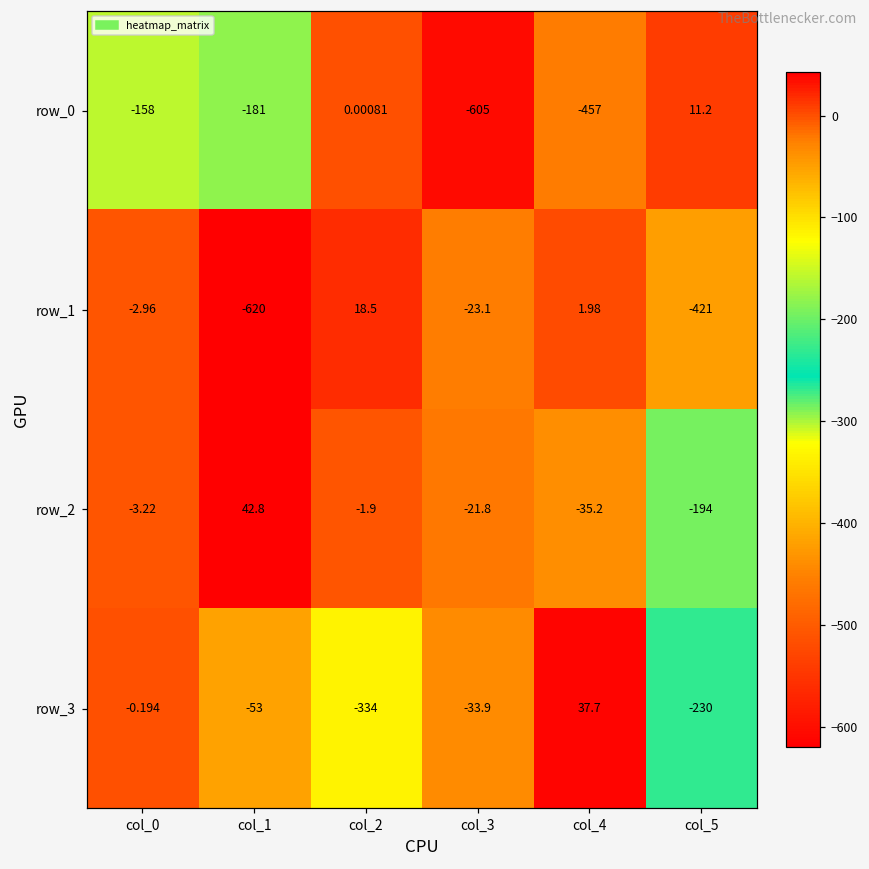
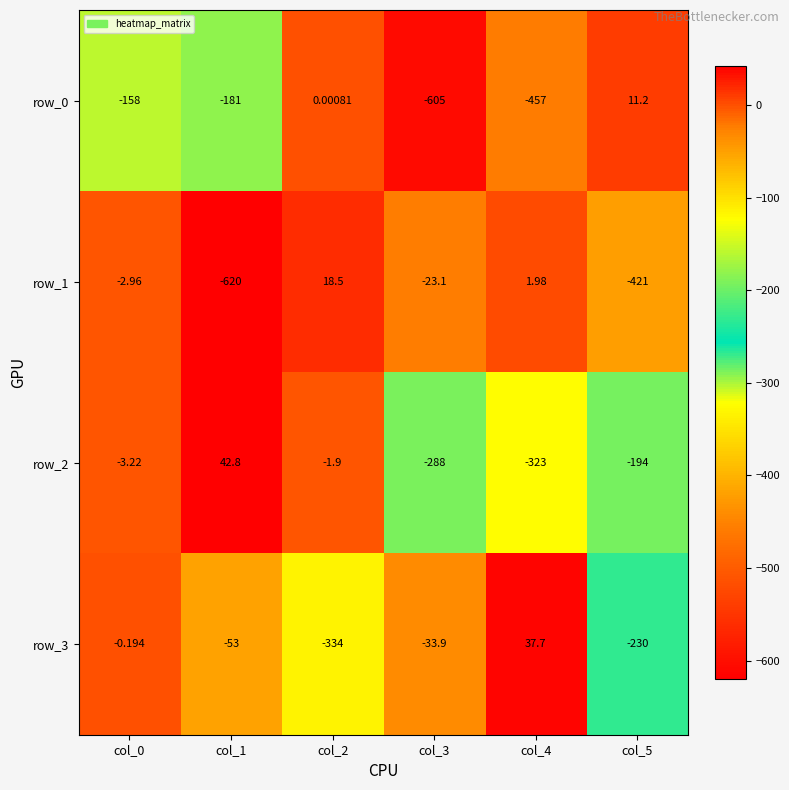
  {
    "row_0": {
      "col_0": -158,
      "col_1": -181,
      "col_2": 0.00081,
      "col_3": -605,
      "col_4": -457,
      "col_5": 11.2
    },
    "row_1": {
      "col_0": -2.96,
      "col_1": -620,
      "col_2": 18.5,
      "col_3": -23.1,
      "col_4": 1.98,
      "col_5": -421
    },
    "row_2": {
      "col_0": -3.22,
      "col_1": 42.8,
      "col_2": -1.9,
-     "col_3": -21.8,
-     "col_4": -35.2,
+     "col_3": -288,
+     "col_4": -323,
      "col_5": -194
    },
    "row_3": {
      "col_0": -0.194,
      "col_1": -53,
      "col_2": -334,
      "col_3": -33.9,
      "col_4": 37.7,
      "col_5": -230
    }
  }
